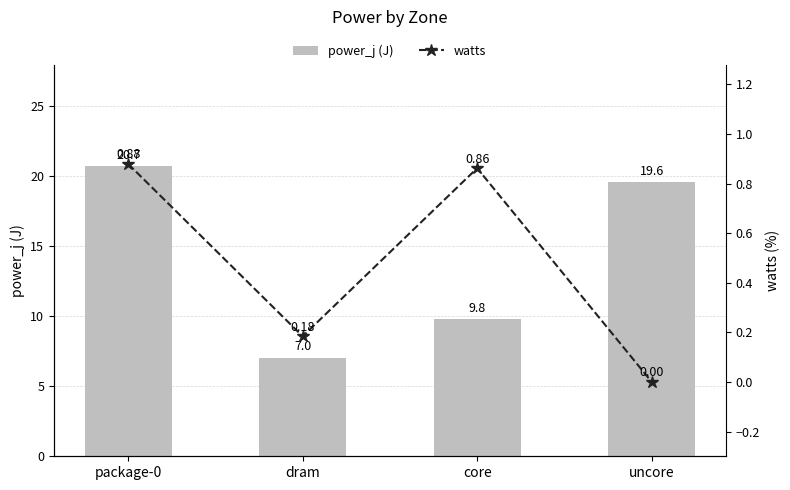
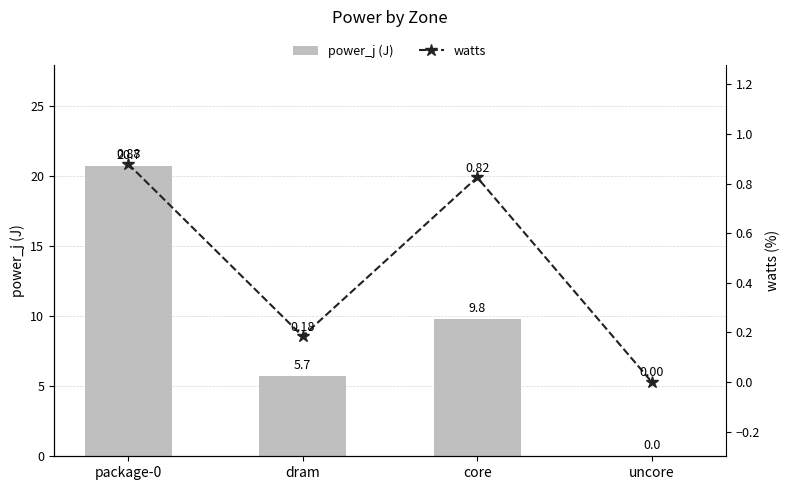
  {
    "power_j (J)": {
-     "dram": 7.0,
+     "dram": 5.7,
      "core": 9.8,
-     "uncore": 19.6
+     "uncore": 0.0
    },
    "watts": {
      "dram": 0.18,
-     "core": 0.86,
+     "core": 0.82,
      "uncore": 0.00
    }
  }
